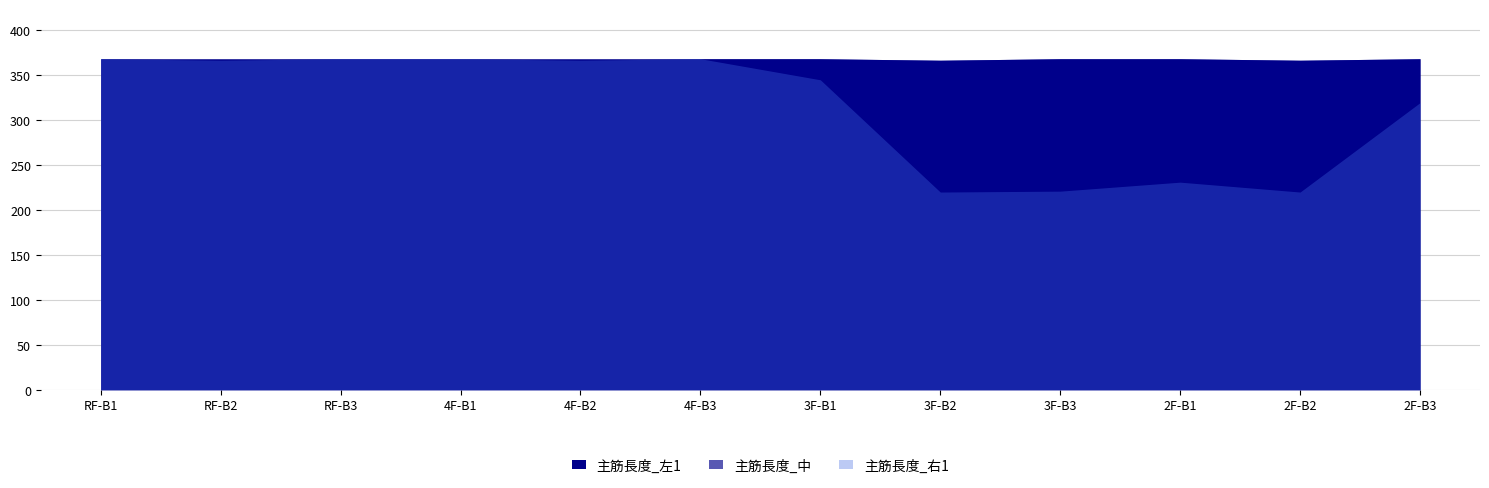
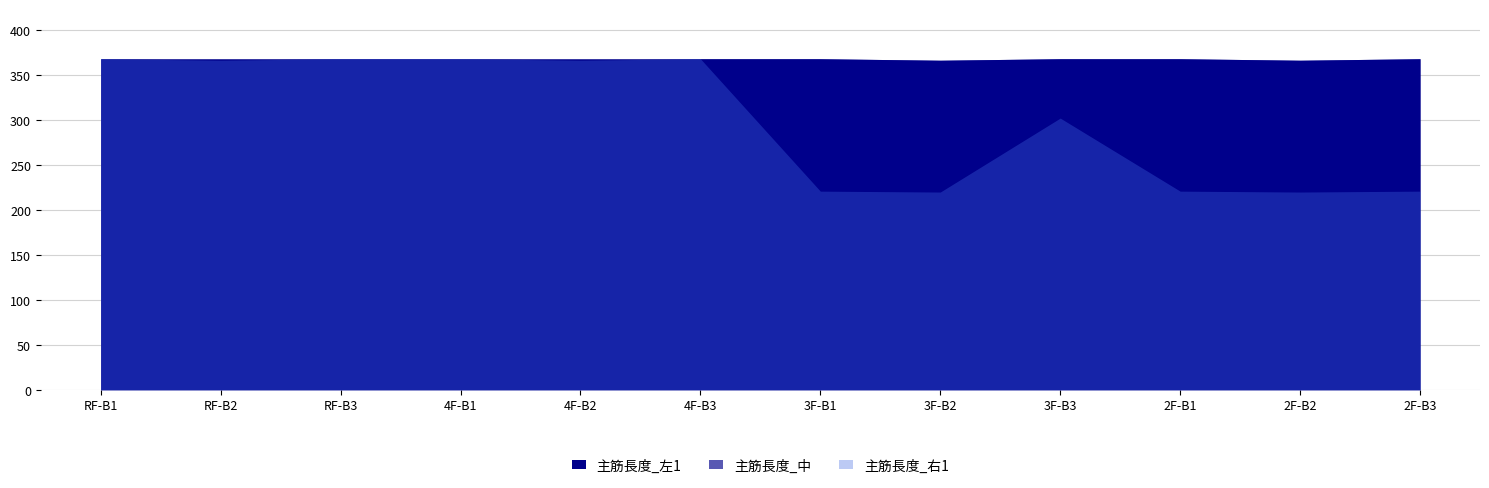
  {
    "主筋長度_右1": {
-     "3F-B1": 340,
+     "3F-B1": 220,
      "3F-B2": 220,
-     "3F-B3": 220,
-     "2F-B1": 230,
+     "3F-B3": 300,
+     "2F-B1": 220,
      "2F-B2": 220,
-     "2F-B3": 320
+     "2F-B3": 220
    }
  }
